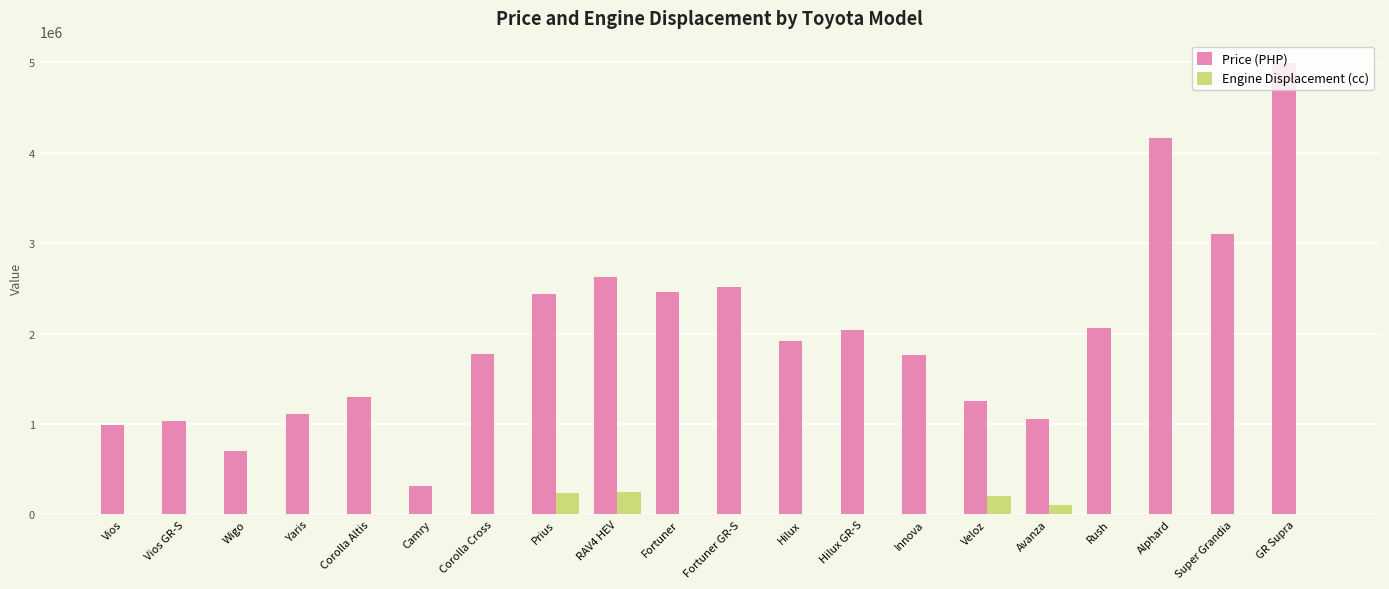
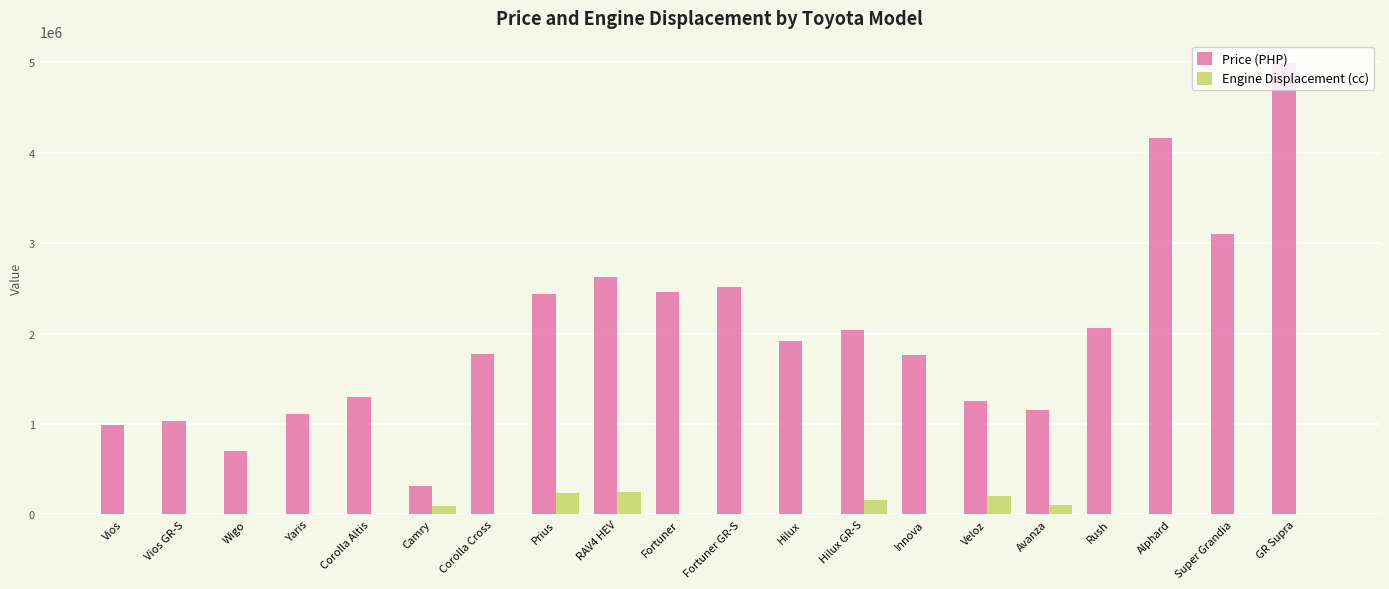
  {
    "Price (PHP)": {
      "Vios": 1000000,
      "Vios GR-S": 1000000,
      "Wigo": 700000,
      "Yaris": 1100000,
      "Corolla Altis": 1300000,
      "Camry": 300000,
      "Corolla Cross": 1800000,
      "Prius": 2400000,
      "RAV4 HEV": 2600000,
      "Fortuner": 2500000,
      "Fortuner GR-S": 2500000,
      "Hilux": 1900000,
      "Hilux GR-S": 2000000,
      "Innova": 1800000,
      "Veloz": 1300000,
-     "Avanza": 1100000,
+     "Avanza": 1200000,
      "Rush": 2100000,
      "Alphard": 4200000,
      "Super Grandia": 3100000
    },
    "Engine Displacement (cc)": {
-     "Camry": 0,
+     "Camry": 100000,
      "Prius": 200000,
      "RAV4 HEV": 200000,
-     "Hilux GR-S": 0,
+     "Hilux GR-S": 200000,
      "Veloz": 200000,
      "Avanza": 100000
    }
  }
